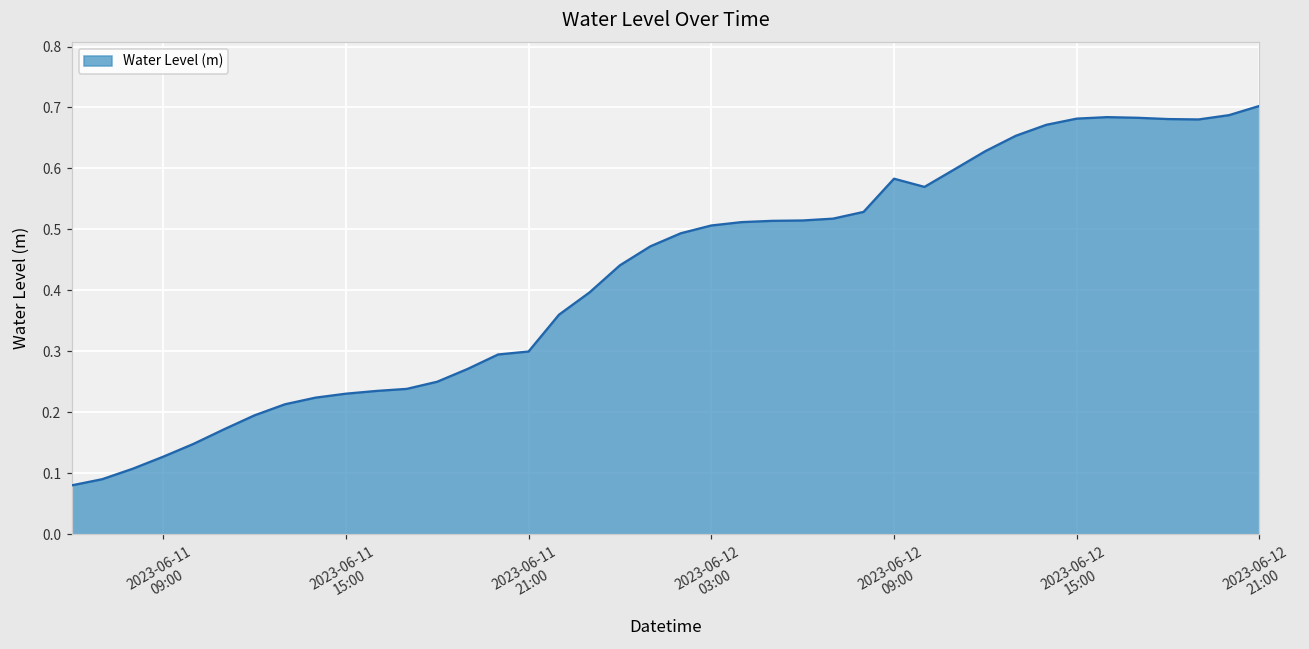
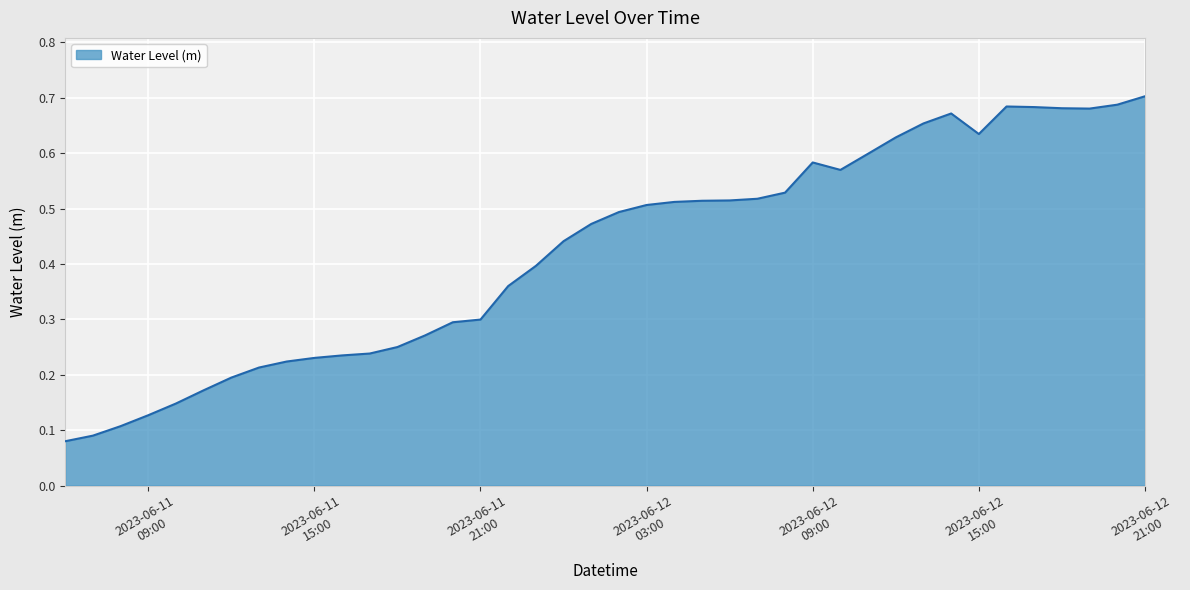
  {
    "2023-06-11 09:00": 0.13,
    "2023-06-11 15:00": 0.23,
    "2023-06-11 21:00": 0.30,
    "2023-06-12 03:00": 0.51,
    "2023-06-12 09:00": 0.58,
-   "2023-06-12 15:00": 0.68,
+   "2023-06-12 15:00": 0.63,
    "2023-06-12 21:00": 0.70
  }
